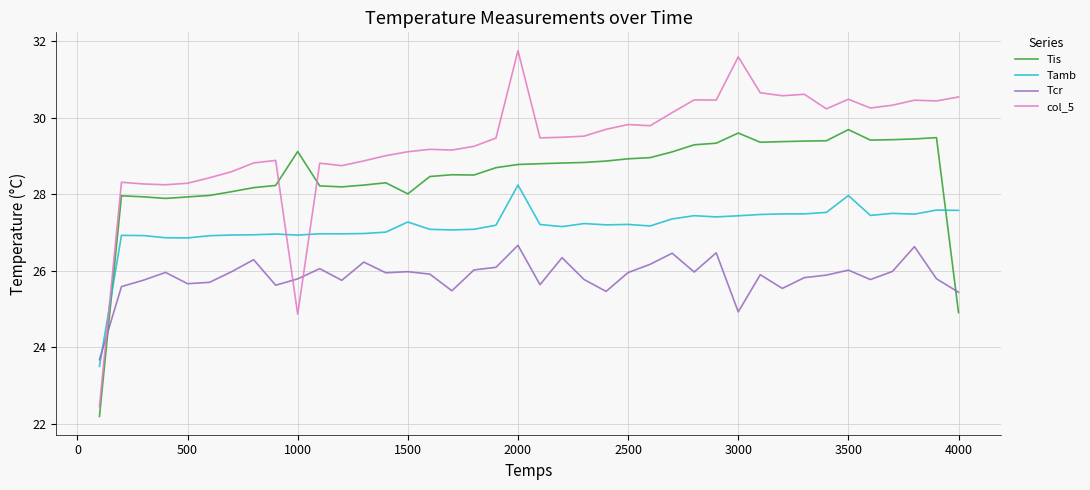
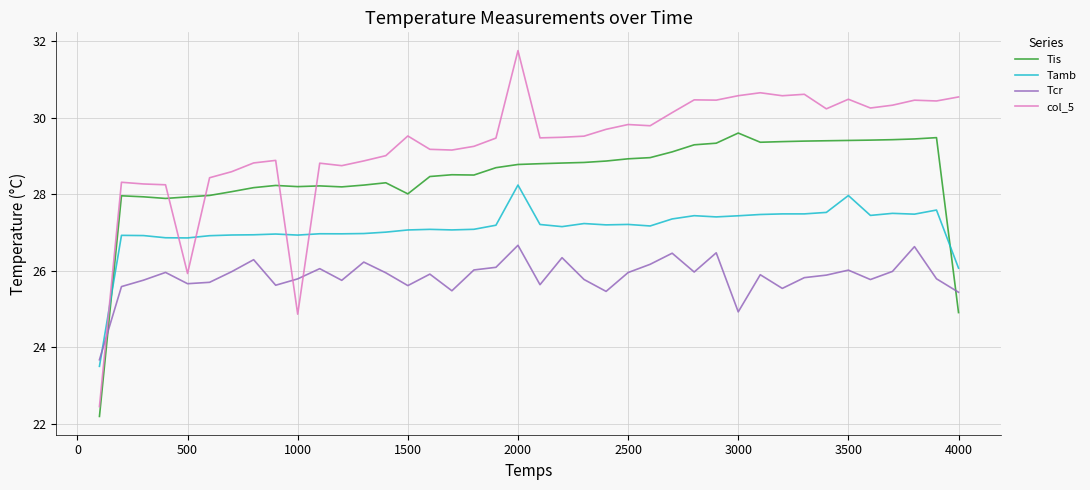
  {
    "Tis": {
      "500": 27.9,
-     "1000": 29.1,
+     "1000": 28.2,
      "1500": 28.0,
      "2000": 28.8,
      "2500": 28.9,
      "3000": 29.6,
-     "3500": 29.7,
+     "3500": 29.4,
      "4000": 24.9
    },
    "Tamb": {
      "500": 26.9,
      "1000": 26.9,
-     "1500": 27.3,
+     "1500": 27.1,
      "2000": 28.2,
      "2500": 27.2,
      "3000": 27.4,
      "3500": 28.0,
-     "4000": 27.6
+     "4000": 26.1
    },
    "Tcr": {
      "500": 25.7,
      "1000": 25.8,
-     "1500": 26.0,
+     "1500": 25.6,
      "2000": 26.7,
      "2500": 26.0,
      "3000": 24.9,
      "3500": 26.0,
      "4000": 25.4
    },
    "col_5": {
-     "500": 28.3,
+     "500": 25.9,
      "1000": 24.9,
-     "1500": 29.1,
+     "1500": 29.5,
      "2000": 31.8,
      "2500": 29.8,
-     "3000": 31.6,
+     "3000": 30.6,
      "3500": 30.5,
      "4000": 30.5
    }
  }
